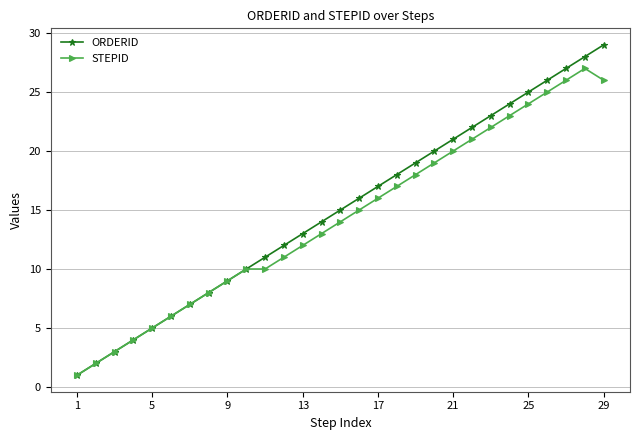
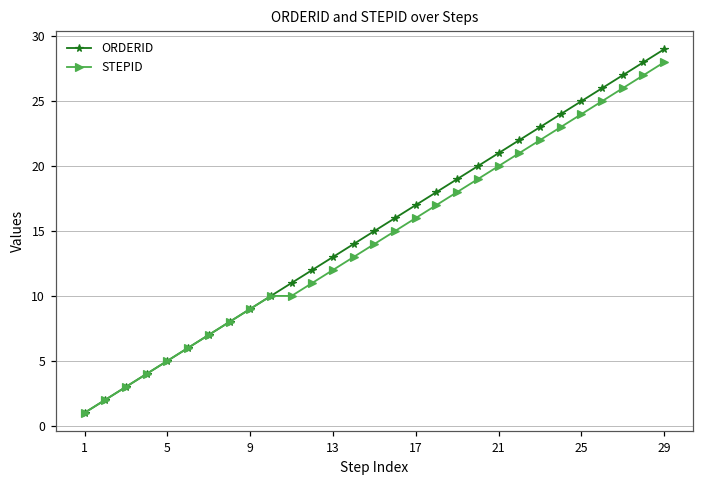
  {
    "ORDERID": {
      "29": 29
    },
    "STEPID": {
-     "29": 26
+     "29": 28
    }
  }
